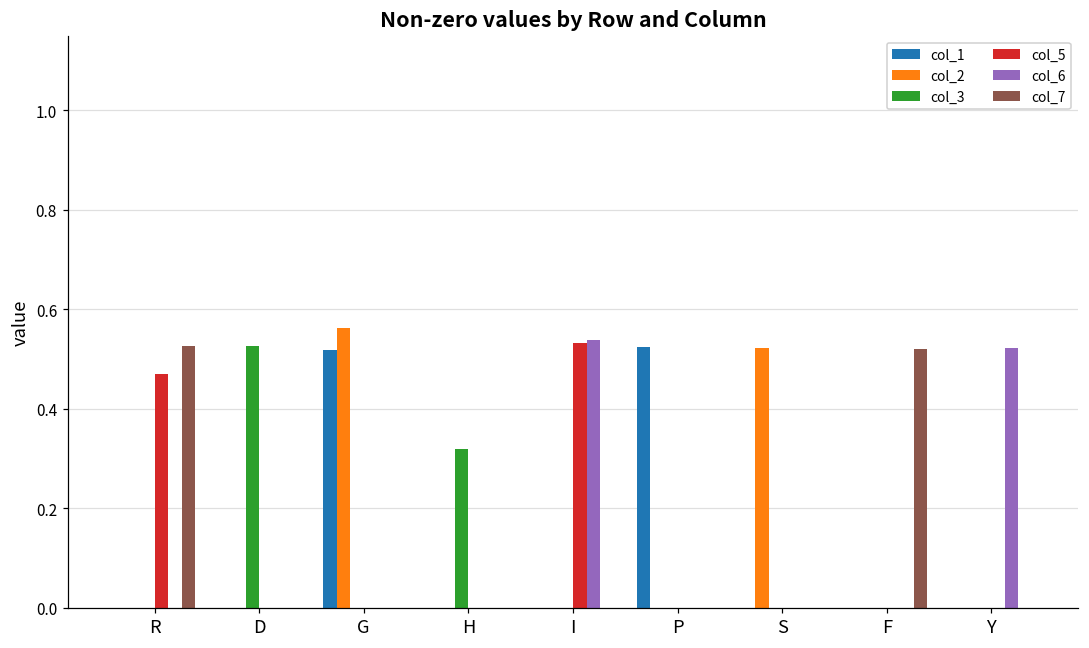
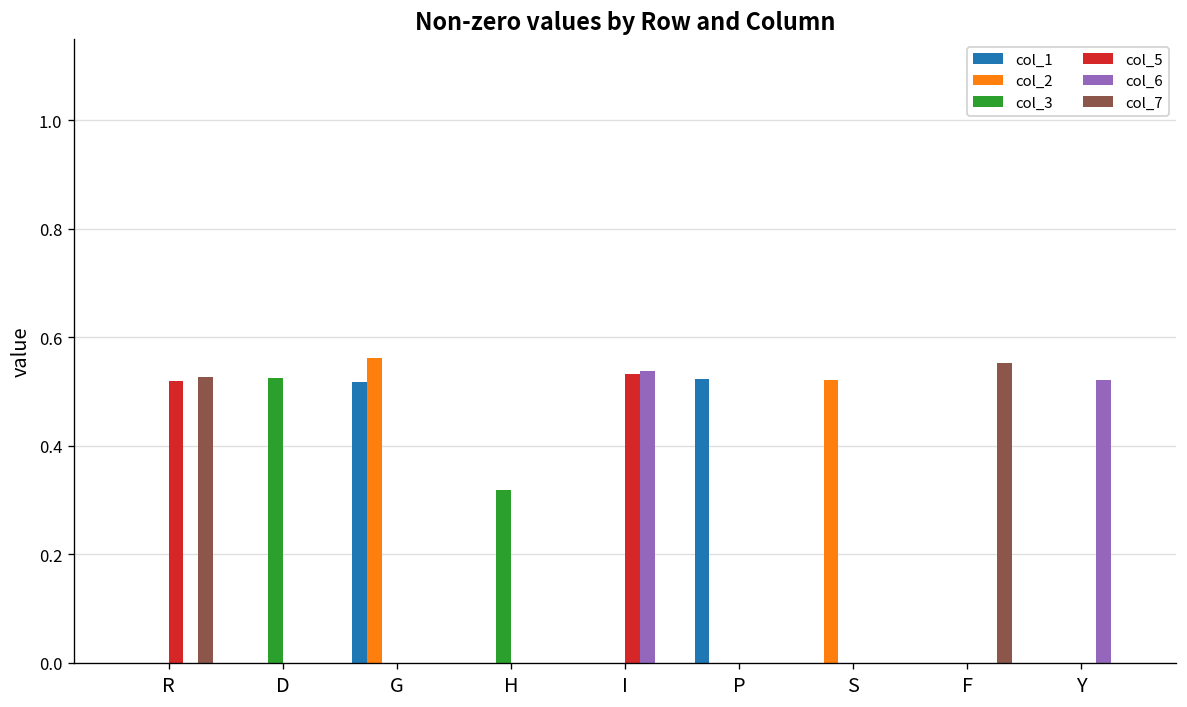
  {
    "col_1": {
      "R": 0.00,
      "D": 0.00,
      "G": 0.52,
      "H": 0.00,
      "I": 0.00,
      "P": 0.52,
      "S": 0.00,
      "F": 0.00,
      "Y": 0.00
    },
    "col_2": {
      "R": 0.00,
      "D": 0.00,
      "G": 0.56,
      "H": 0.00,
      "I": 0.00,
      "P": 0.00,
      "S": 0.52,
      "F": 0.00,
      "Y": 0.00
    },
    "col_3": {
      "R": 0.00,
      "D": 0.53,
      "G": 0.00,
      "H": 0.32,
      "I": 0.00,
      "P": 0.00,
      "S": 0.00,
      "F": 0.00,
      "Y": 0.00
    },
    "col_5": {
-     "R": 0.47,
+     "R": 0.52,
      "D": 0.00,
      "G": 0.00,
      "H": 0.00,
      "I": 0.53,
      "P": 0.00,
      "S": 0.00,
      "F": 0.00,
      "Y": 0.00
    },
    "col_6": {
      "R": 0.00,
      "D": 0.00,
      "G": 0.00,
      "H": 0.00,
      "I": 0.54,
      "P": 0.00,
      "S": 0.00,
      "F": 0.00,
      "Y": 0.52
    },
    "col_7": {
      "R": 0.53,
      "D": 0.00,
      "G": 0.00,
      "H": 0.00,
      "I": 0.00,
      "P": 0.00,
      "S": 0.00,
-     "F": 0.52,
+     "F": 0.55,
      "Y": 0.00
    }
  }
